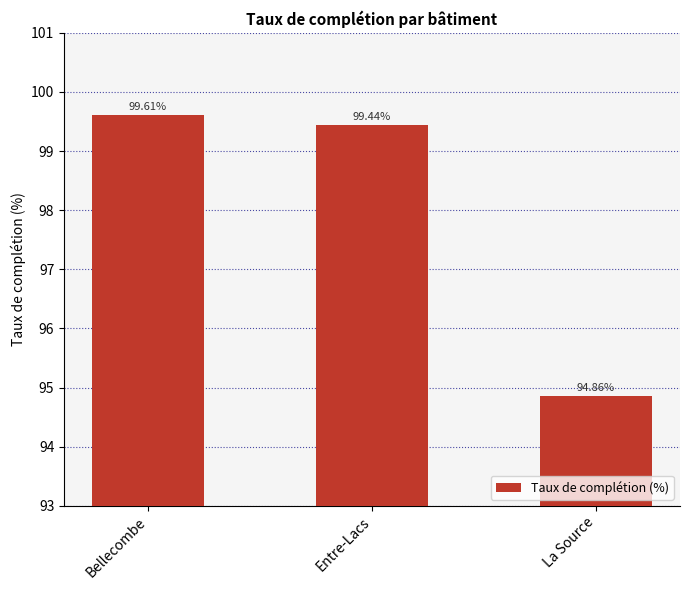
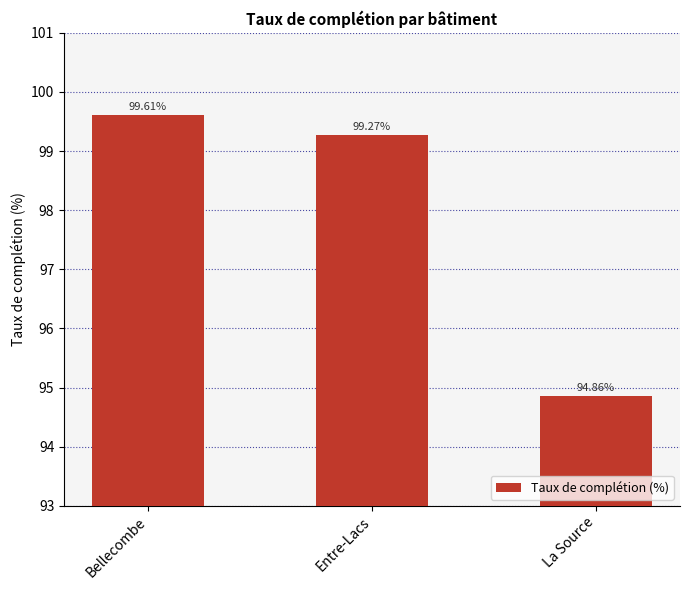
  {
    "Bellecombe": "99.61%",
-   "Entre-Lacs": "99.44%",
+   "Entre-Lacs": "99.27%",
    "La Source": "94.86%"
  }
